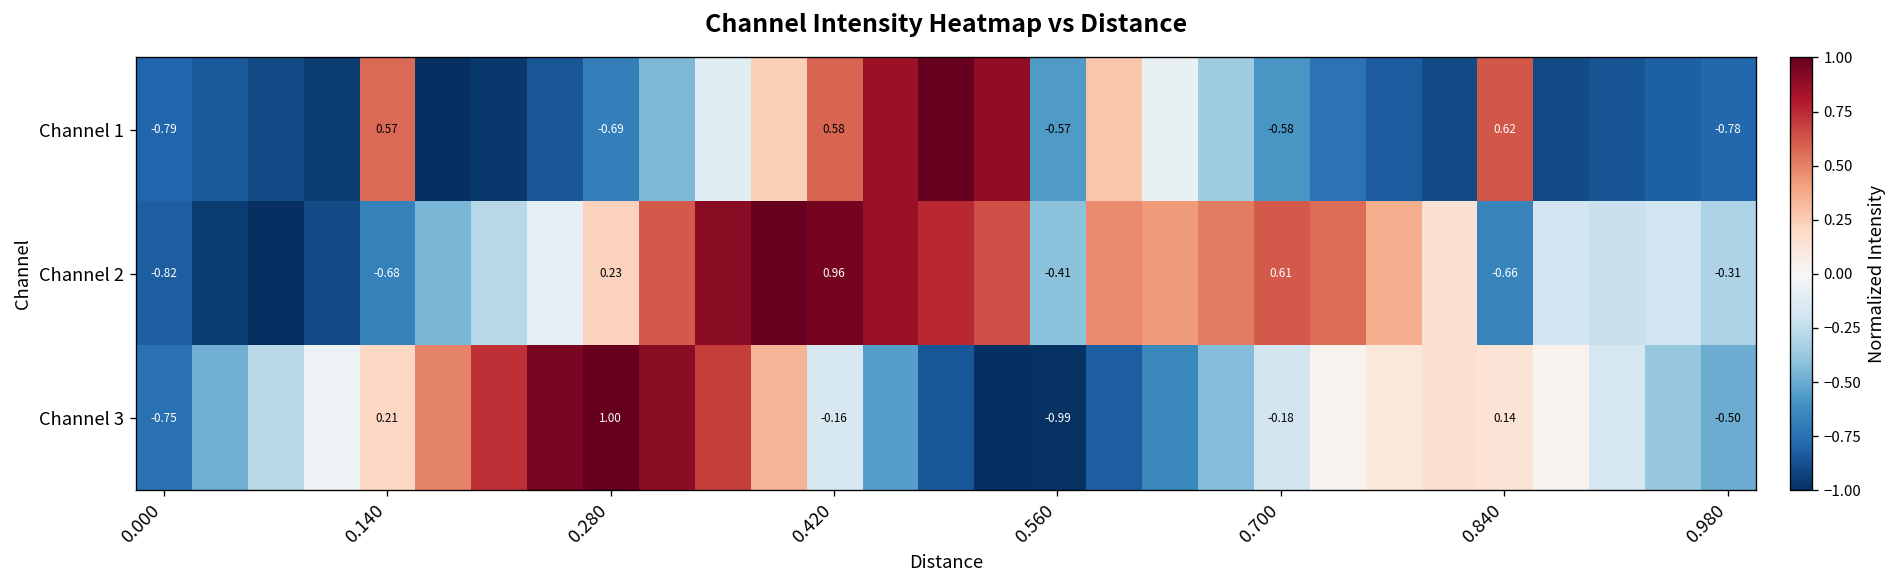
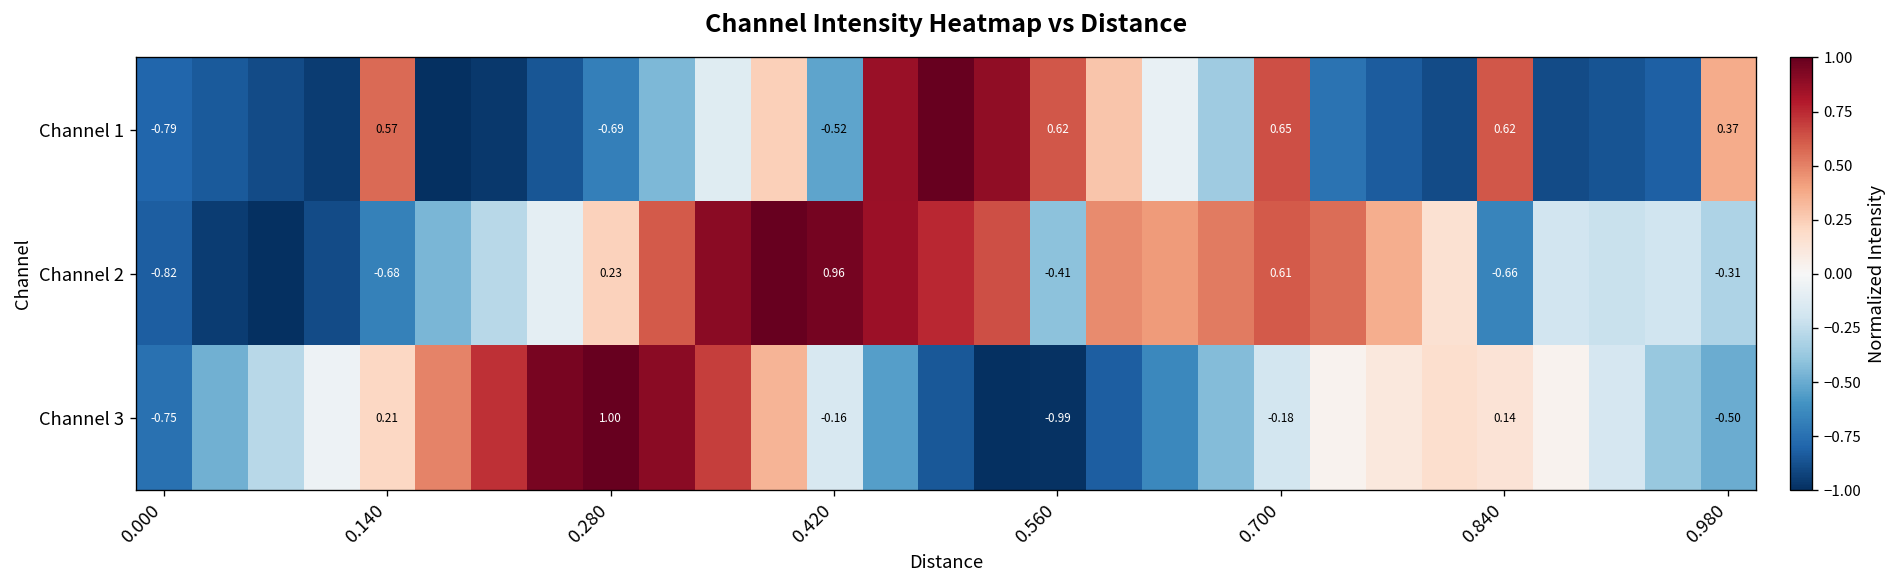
  {
    "Channel 1": {
      "0.000": -0.79,
      "0.140": 0.57,
      "0.280": -0.69,
-     "0.420": 0.58,
-     "0.560": -0.57,
-     "0.700": -0.58,
+     "0.420": -0.52,
+     "0.560": 0.62,
+     "0.700": 0.65,
      "0.840": 0.62,
-     "0.980": -0.78
+     "0.980": 0.37
    },
    "Channel 2": {
      "0.000": -0.82,
      "0.140": -0.68,
      "0.280": 0.23,
      "0.420": 0.96,
      "0.560": -0.41,
      "0.700": 0.61,
      "0.840": -0.66,
      "0.980": -0.31
    },
    "Channel 3": {
      "0.000": -0.75,
      "0.140": 0.21,
      "0.280": 1.00,
      "0.420": -0.16,
      "0.560": -0.99,
      "0.700": -0.18,
      "0.840": 0.14,
      "0.980": -0.50
    }
  }
